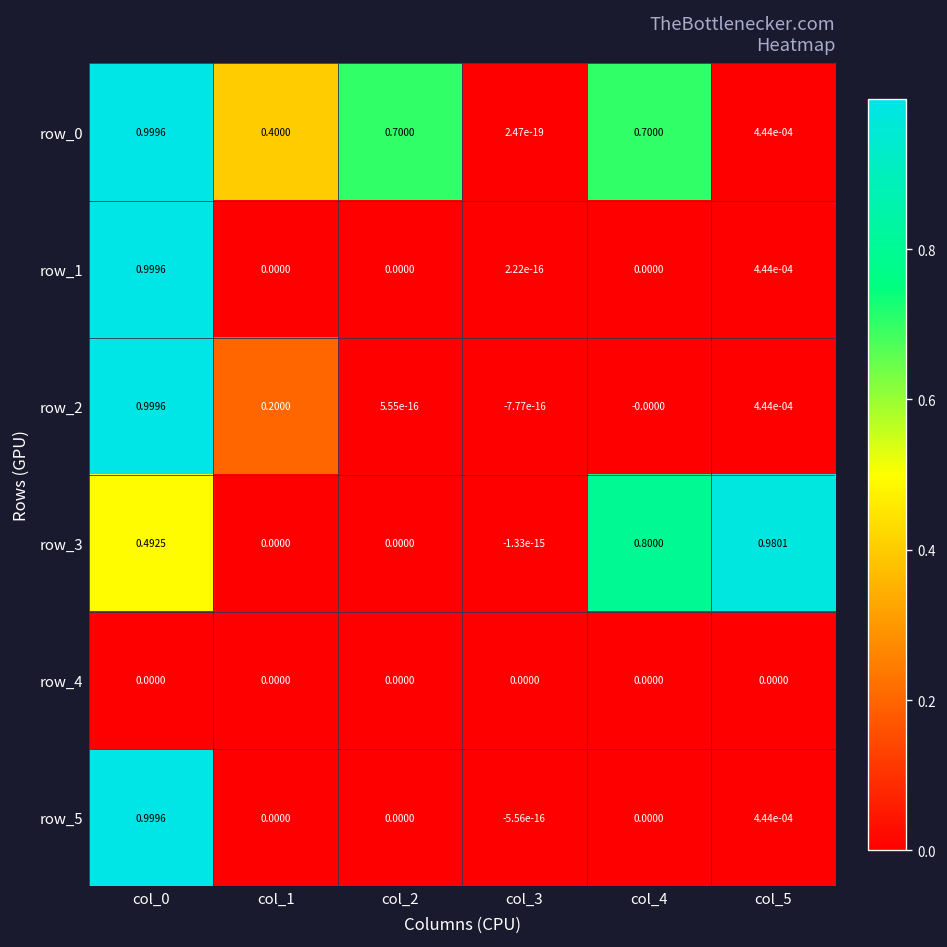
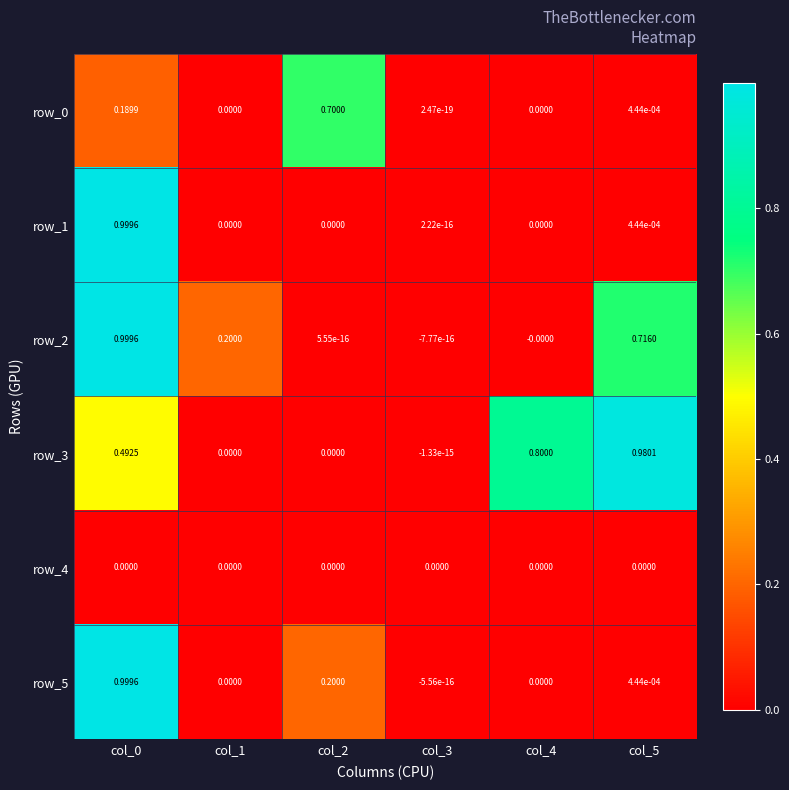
  {
    "row_0": {
-     "col_0": "0.9996",
-     "col_1": "0.4000",
+     "col_0": "0.1899",
+     "col_1": "0.0000",
      "col_2": "0.7000",
      "col_3": "2.47e-19",
-     "col_4": "0.7000",
+     "col_4": "0.0000",
      "col_5": "4.44e-04"
    },
    "row_1": {
      "col_0": "0.9996",
      "col_1": "0.0000",
      "col_2": "0.0000",
      "col_3": "2.22e-16",
      "col_4": "0.0000",
      "col_5": "4.44e-04"
    },
    "row_2": {
      "col_0": "0.9996",
      "col_1": "0.2000",
      "col_2": "5.55e-16",
      "col_3": "-7.77e-16",
      "col_4": "-0.0000",
-     "col_5": "4.44e-04"
+     "col_5": "0.7160"
    },
    "row_3": {
      "col_0": "0.4925",
      "col_1": "0.0000",
      "col_2": "0.0000",
      "col_3": "-1.33e-15",
      "col_4": "0.8000",
      "col_5": "0.9801"
    },
    "row_4": {
      "col_0": "0.0000",
      "col_1": "0.0000",
      "col_2": "0.0000",
      "col_3": "0.0000",
      "col_4": "0.0000",
      "col_5": "0.0000"
    },
    "row_5": {
      "col_0": "0.9996",
      "col_1": "0.0000",
-     "col_2": "0.0000",
+     "col_2": "0.2000",
      "col_3": "-5.56e-16",
      "col_4": "0.0000",
      "col_5": "4.44e-04"
    }
  }
